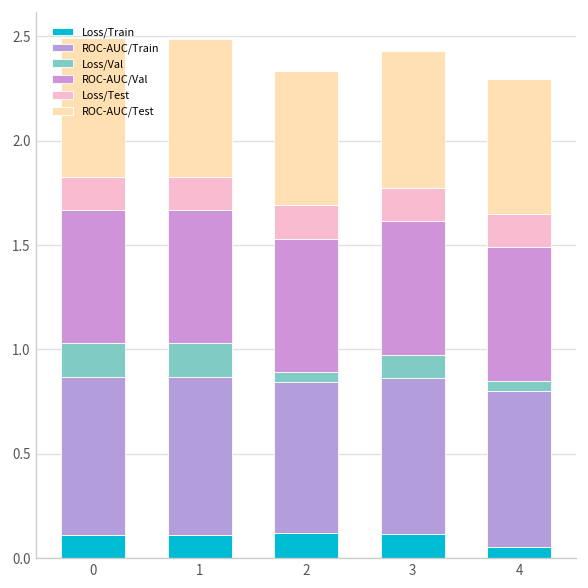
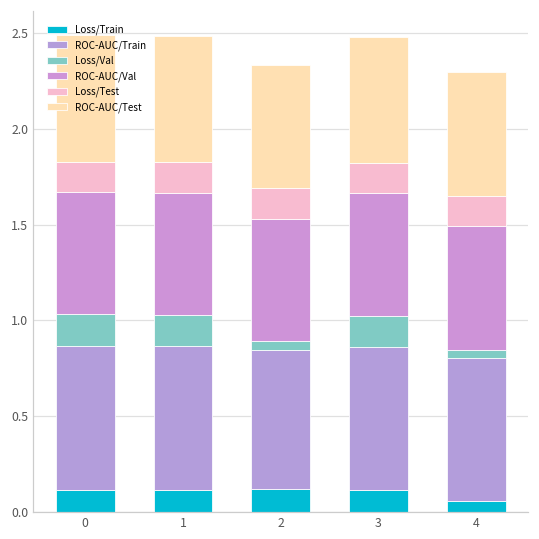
  {
    "Loss/Train": {
      "0": 0.11,
      "1": 0.11,
      "2": 0.12,
      "3": 0.11,
      "4": 0.06
    },
    "Loss/Val": {
      "0": 0.17,
      "1": 0.16,
      "2": 0.05,
-     "3": 0.11,
+     "3": 0.16,
      "4": 0.04
    }
  }
